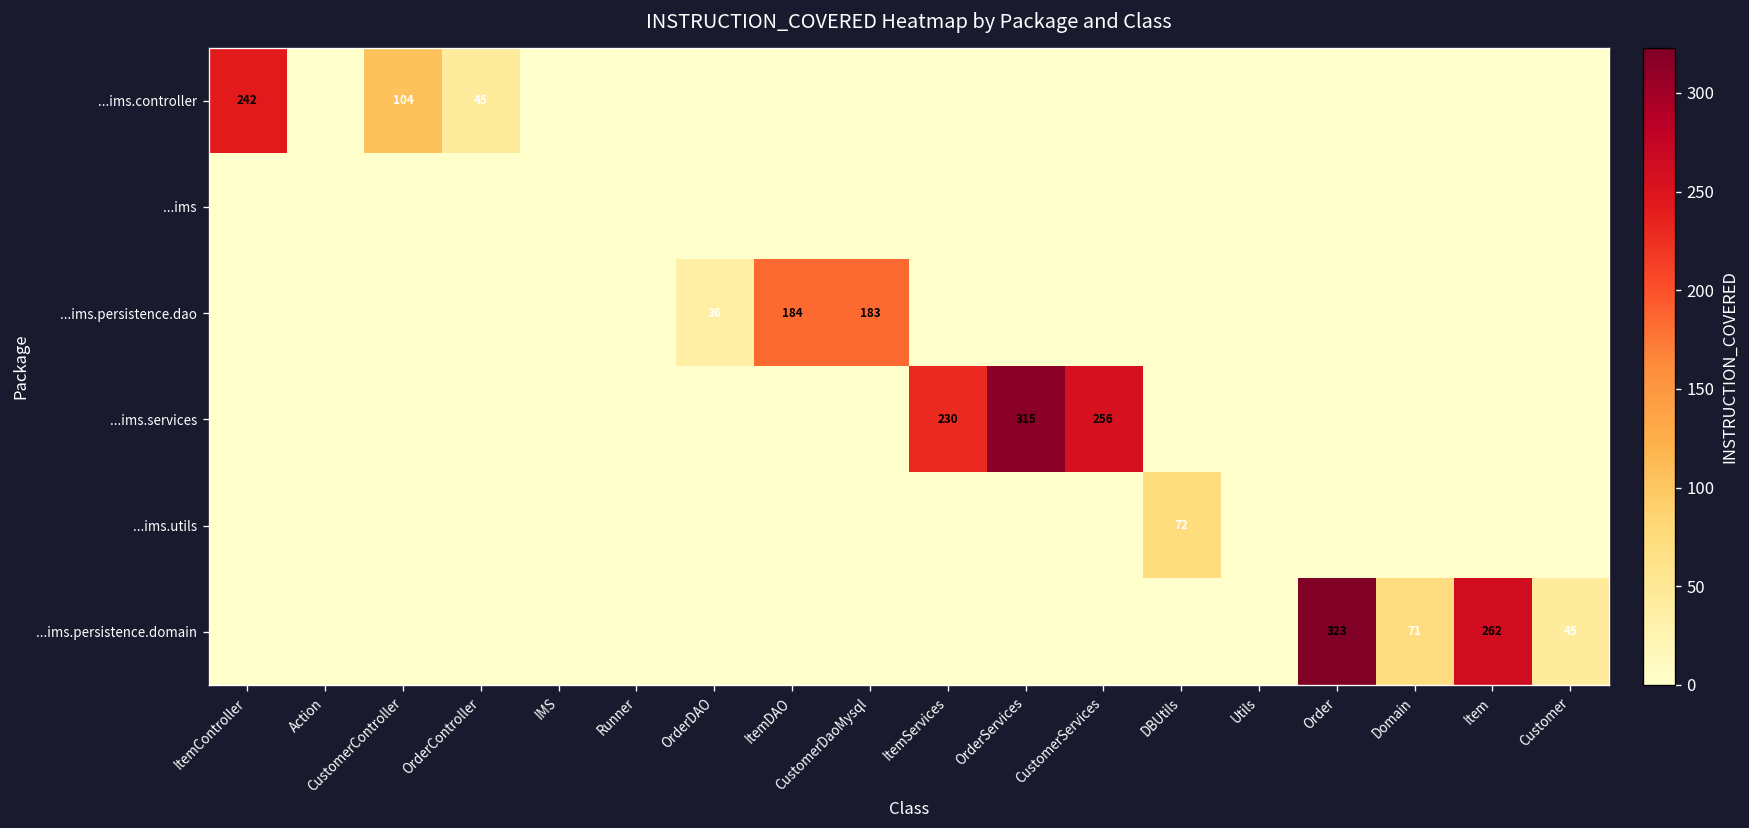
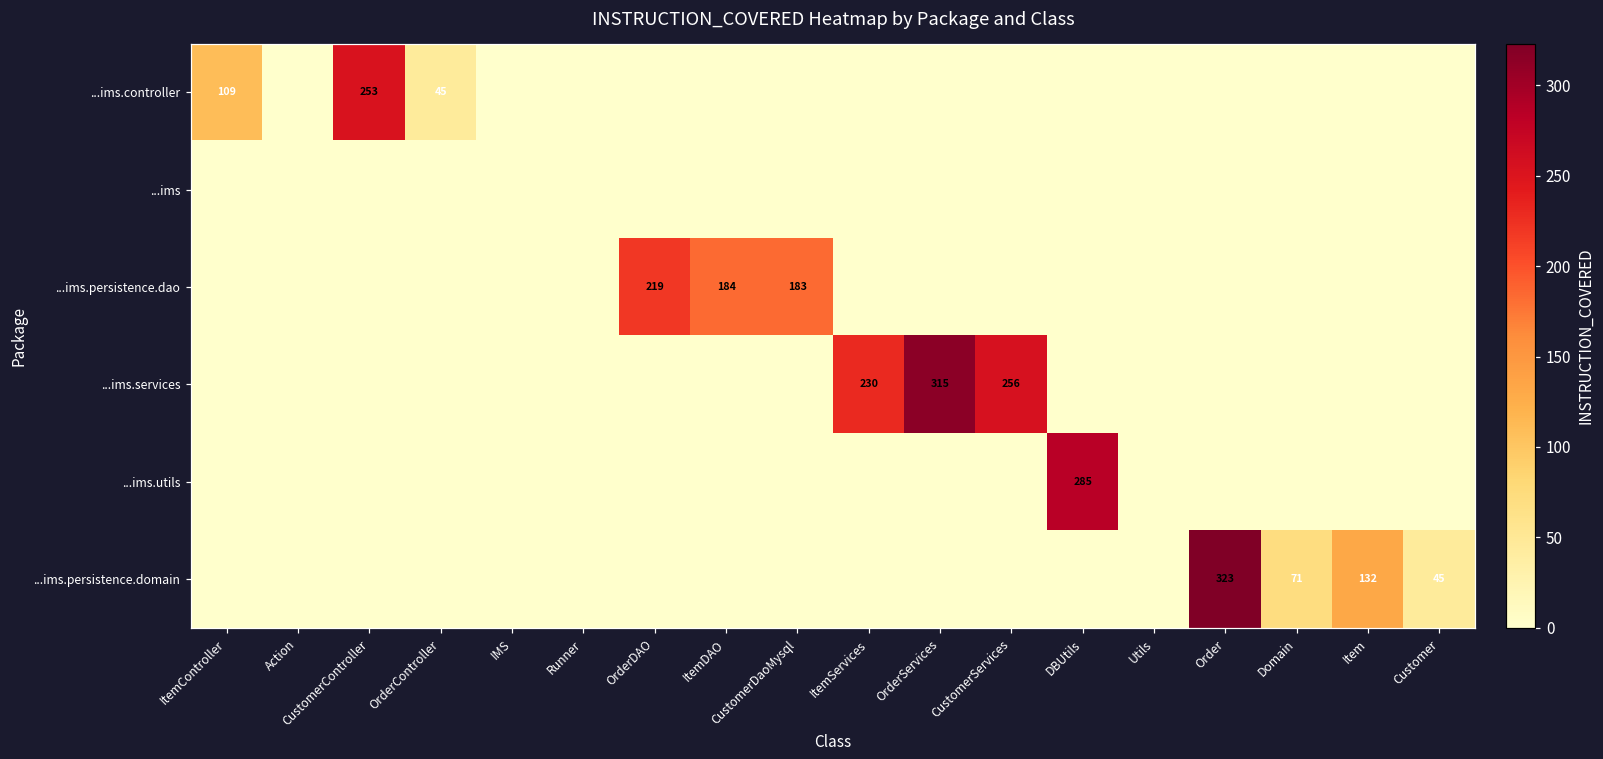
  {
    "...ims.controller": {
-     "ItemController": 242,
-     "CustomerController": 104,
+     "ItemController": 109,
+     "CustomerController": 253,
      "OrderController": 45
    },
    "...ims.persistence.dao": {
-     "OrderDAO": 36,
+     "OrderDAO": 219,
      "ItemDAO": 184,
      "CustomerDaoMysql": 183
    },
    "...ims.services": {
      "ItemServices": 230,
      "OrderServices": 315,
      "CustomerServices": 256
    },
    "...ims.utils": {
-     "DBUtils": 72
+     "DBUtils": 285
    },
    "...ims.persistence.domain": {
      "Order": 323,
      "Domain": 71,
-     "Item": 262,
+     "Item": 132,
      "Customer": 45
    }
  }
